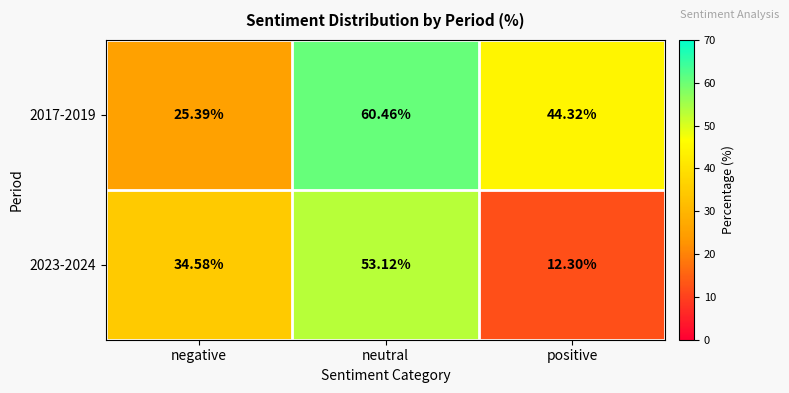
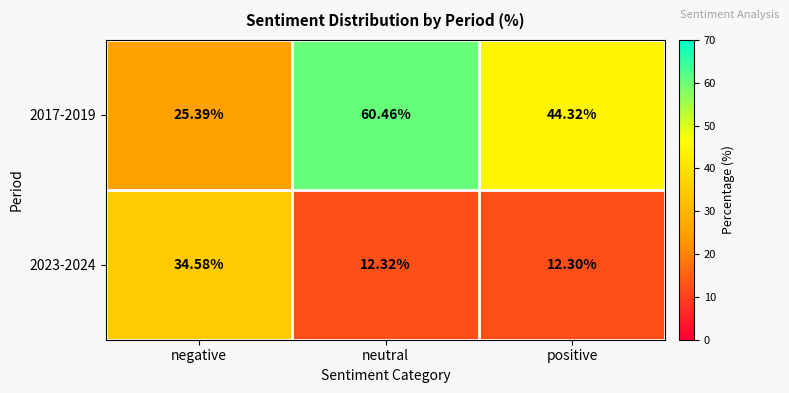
  {
    "2017-2019": {
      "negative": "25.39%",
      "neutral": "60.46%",
      "positive": "44.32%"
    },
    "2023-2024": {
      "negative": "34.58%",
-     "neutral": "53.12%",
+     "neutral": "12.32%",
      "positive": "12.30%"
    }
  }
